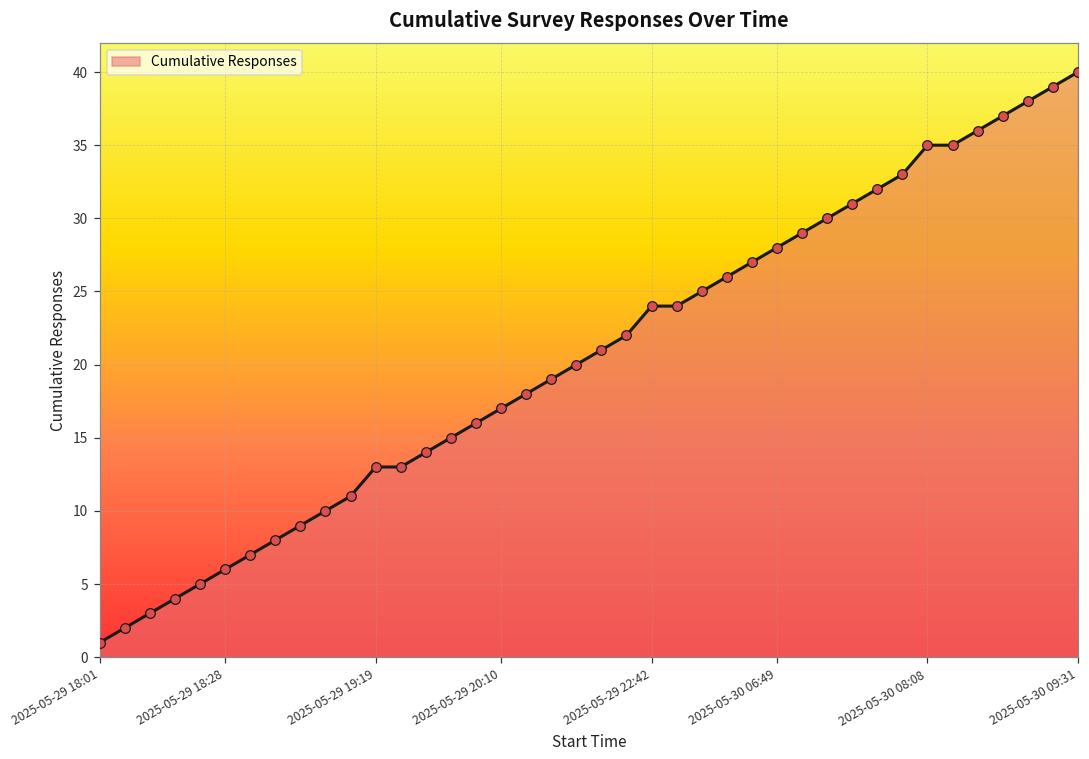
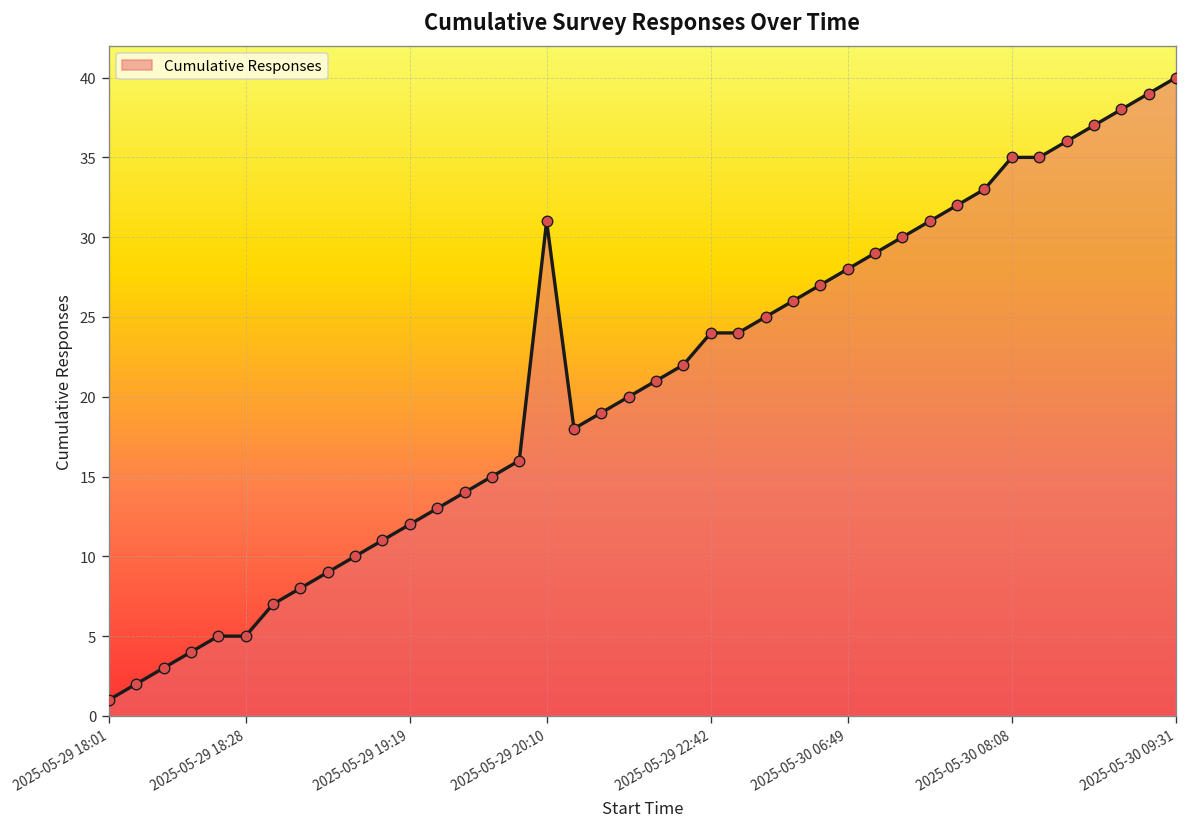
  {
    "2025-05-29 18:01": 1,
-   "2025-05-29 18:28": 6,
-   "2025-05-29 19:19": 13,
-   "2025-05-29 20:10": 17,
+   "2025-05-29 18:28": 5,
+   "2025-05-29 19:19": 12,
+   "2025-05-29 20:10": 31,
    "2025-05-29 22:42": 24,
    "2025-05-30 06:49": 28,
    "2025-05-30 08:08": 35,
    "2025-05-30 09:31": 40
  }
